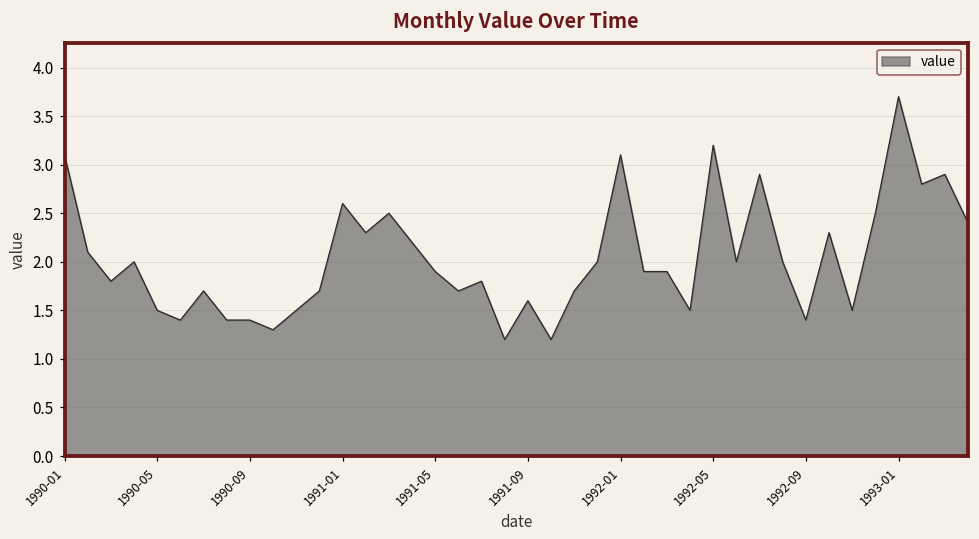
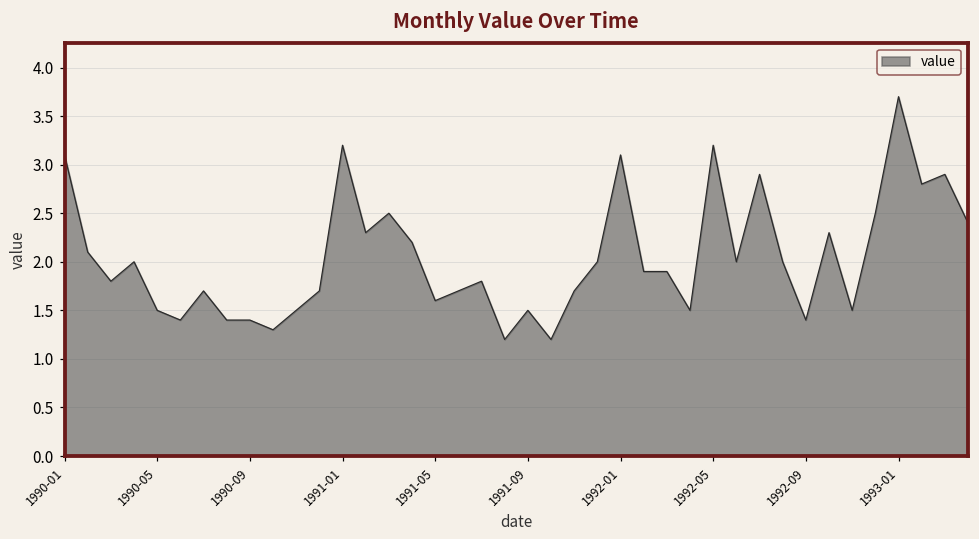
  {
    "1990-01": 3.1,
    "1990-05": 1.5,
    "1990-09": 1.4,
-   "1991-01": 2.6,
-   "1991-05": 1.9,
-   "1991-09": 1.6,
+   "1991-01": 3.2,
+   "1991-05": 1.6,
+   "1991-09": 1.5,
    "1992-01": 3.1,
    "1992-05": 3.2,
    "1992-09": 1.4,
    "1993-01": 3.7
  }
